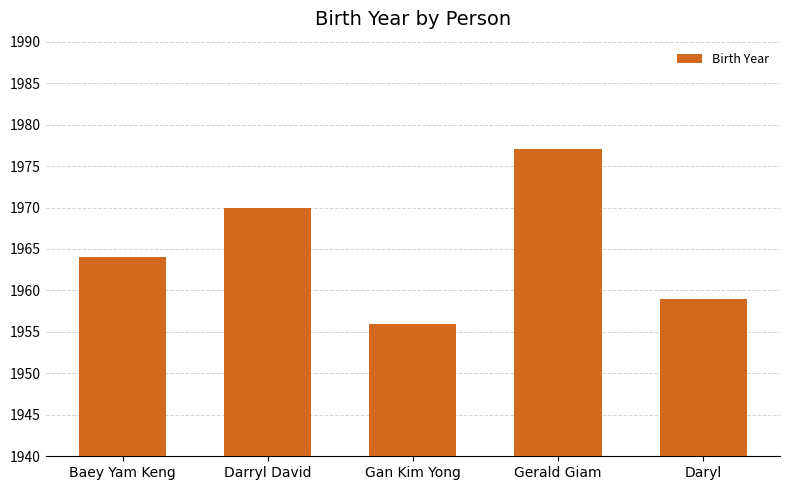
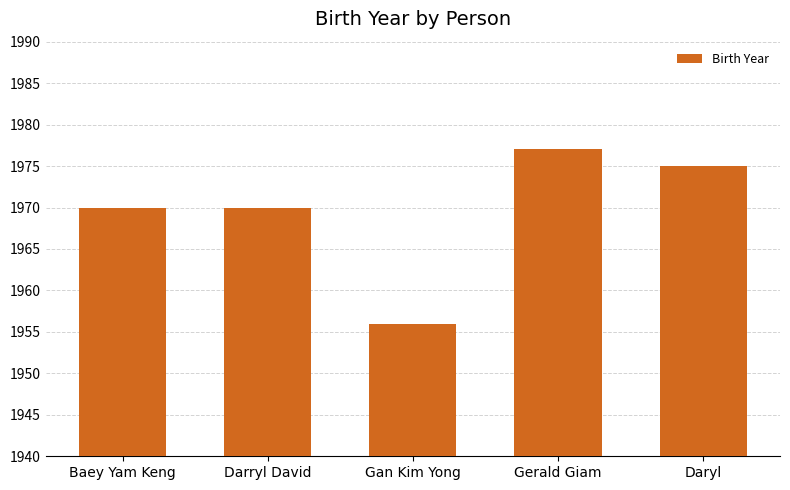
  {
-   "Baey Yam Keng": 1964,
+   "Baey Yam Keng": 1970,
    "Darryl David": 1970,
    "Gan Kim Yong": 1956,
    "Gerald Giam": 1977,
-   "Daryl": 1959
+   "Daryl": 1975
  }
